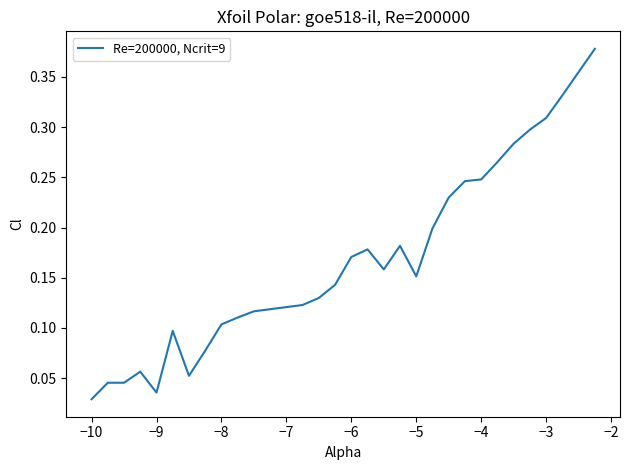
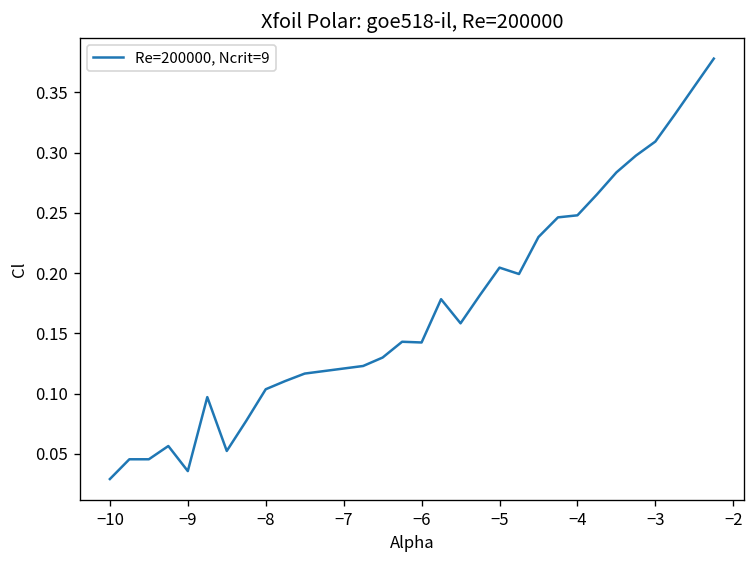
  {
    "−10": 0.029,
    "−9": 0.036,
    "−8": 0.104,
-   "−6": 0.171,
-   "−5": 0.151,
+   "−6": 0.142,
+   "−5": 0.205,
    "−4": 0.248,
    "−3": 0.309
  }
